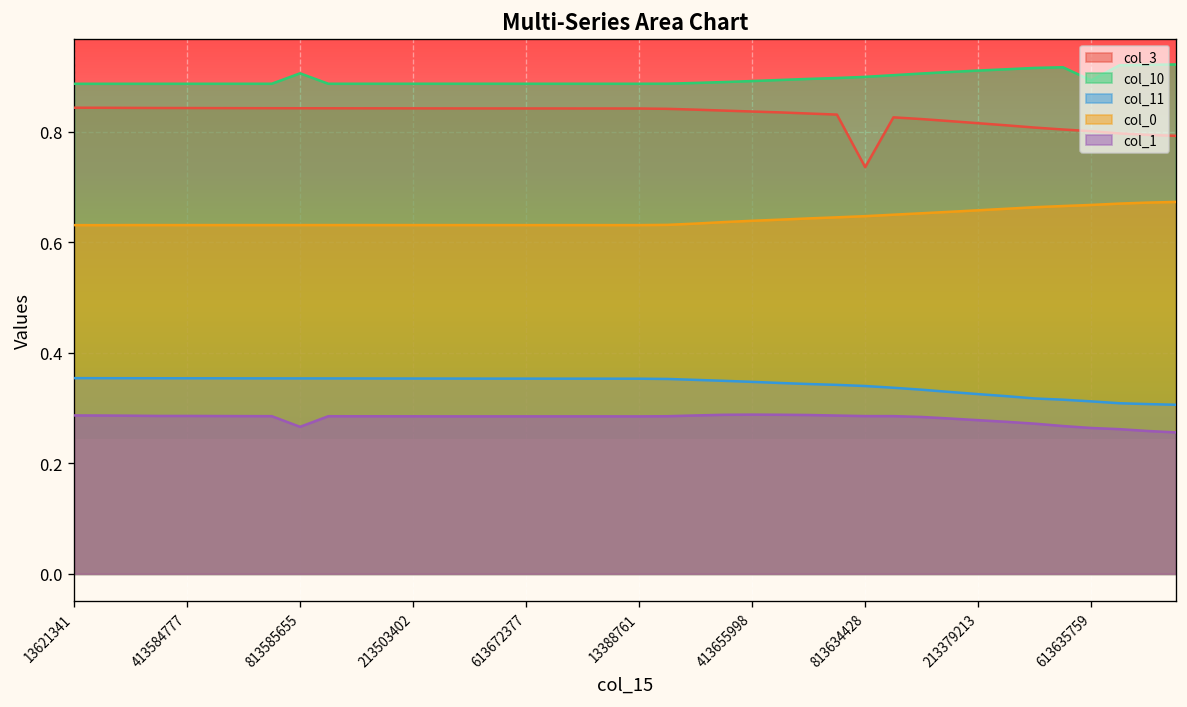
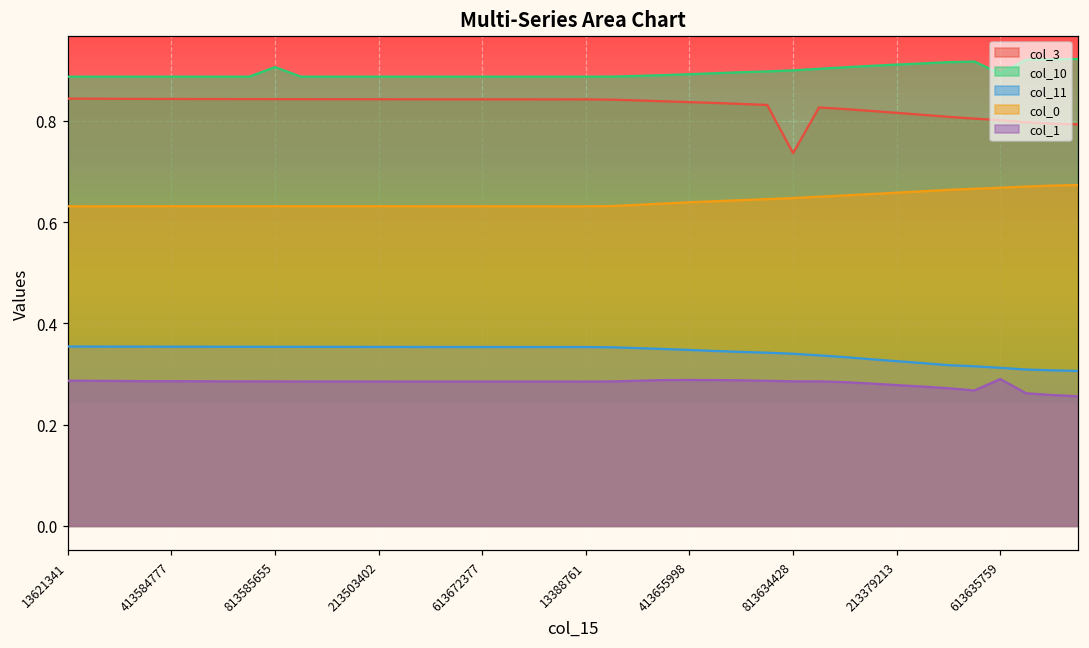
  {
    "col_3": {
      "13621341": 0.84,
      "413584777": 0.84,
      "813585655": 0.84,
      "213503402": 0.84,
      "613672377": 0.84,
      "13388761": 0.84,
      "413655998": 0.84,
      "813634428": 0.74,
      "213379213": 0.82
    },
    "col_10": {
      "13621341": 0.89,
      "413584777": 0.89,
      "813585655": 0.91,
      "213503402": 0.89,
      "613672377": 0.89,
      "13388761": 0.89,
      "413655998": 0.89,
      "813634428": 0.90,
      "213379213": 0.91
    },
    "col_11": {
      "13621341": 0.35,
      "413584777": 0.35,
      "813585655": 0.35,
      "213503402": 0.35,
      "613672377": 0.35,
      "13388761": 0.35,
      "413655998": 0.35,
      "813634428": 0.34,
      "213379213": 0.33,
      "613635759": 0.31
    },
    "col_0": {
      "13621341": 0.63,
      "413584777": 0.63,
      "813585655": 0.63,
      "213503402": 0.63,
      "613672377": 0.63,
      "13388761": 0.63,
      "413655998": 0.64,
      "813634428": 0.65,
      "213379213": 0.66,
      "613635759": 0.67
    },
    "col_1": {
      "13621341": 0.29,
      "413584777": 0.29,
-     "813585655": 0.27,
+     "813585655": 0.29,
      "213503402": 0.29,
      "613672377": 0.29,
      "13388761": 0.29,
      "413655998": 0.29,
      "813634428": 0.29,
      "213379213": 0.28,
-     "613635759": 0.26
+     "613635759": 0.29
    }
  }
